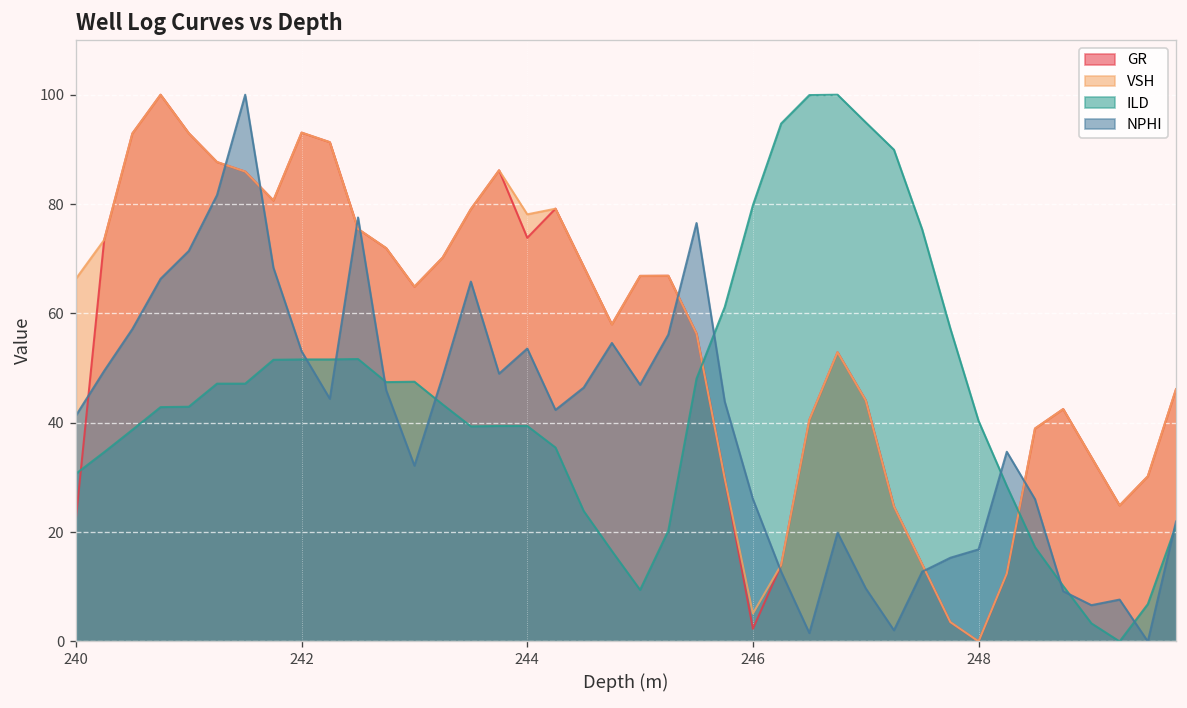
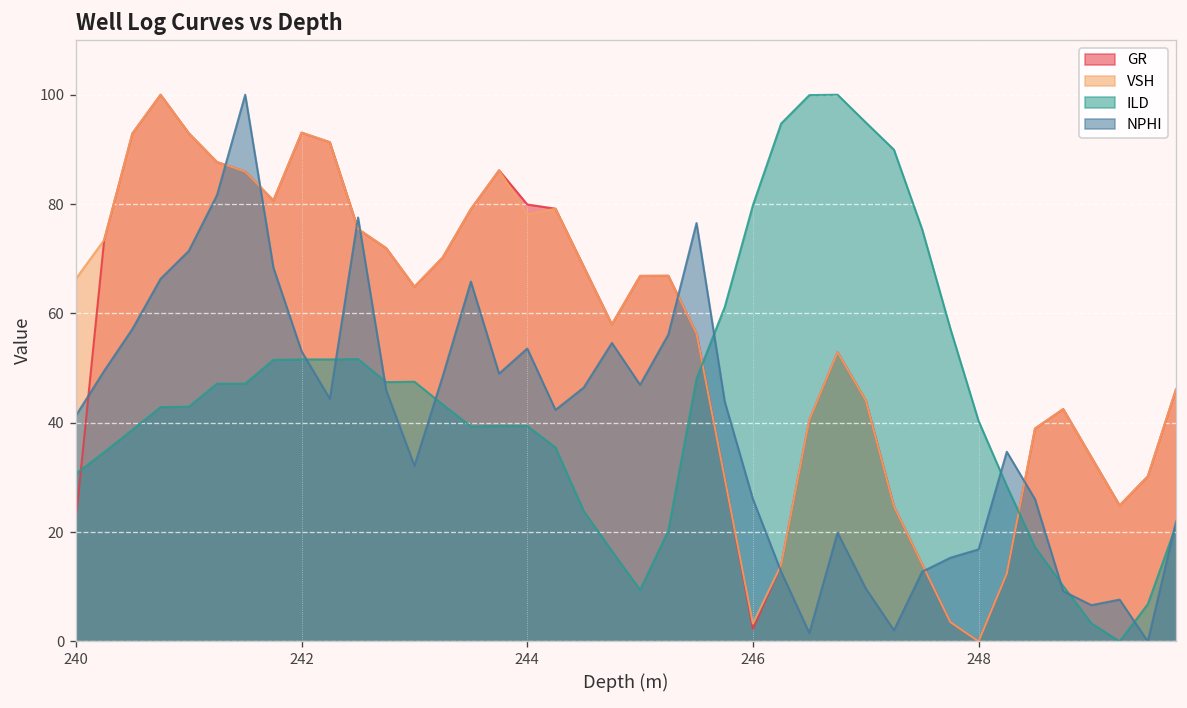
  {
    "GR": {
      "240": 22,
-     "244": 74,
+     "244": 80,
      "246": 2
    },
    "VSH": {
      "240": 66,
      "244": 78,
-     "246": 5
+     "246": 3
    }
  }
